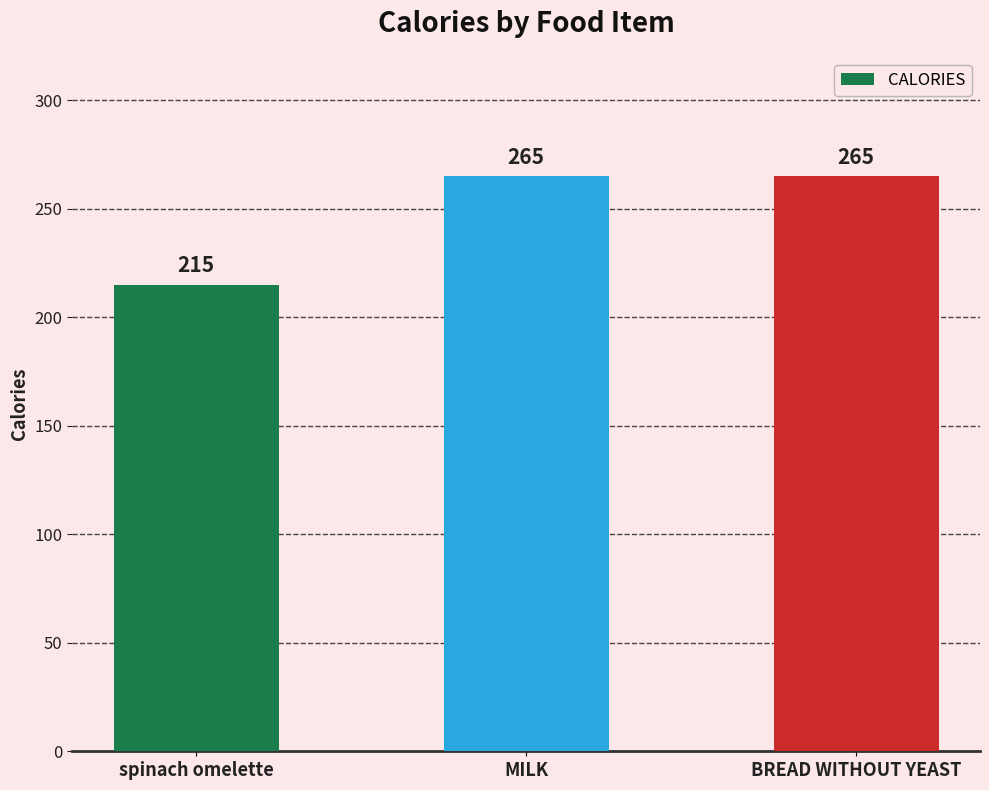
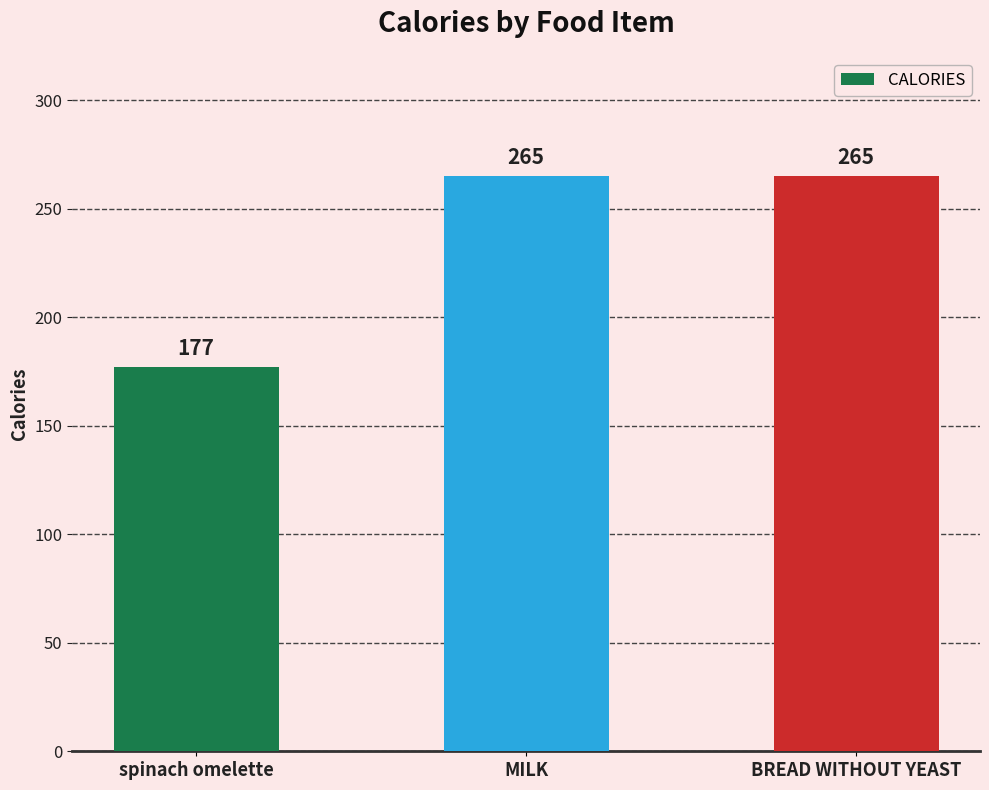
  {
-   "spinach omelette": 215,
+   "spinach omelette": 177,
    "MILK": 265,
    "BREAD WITHOUT YEAST": 265
  }
